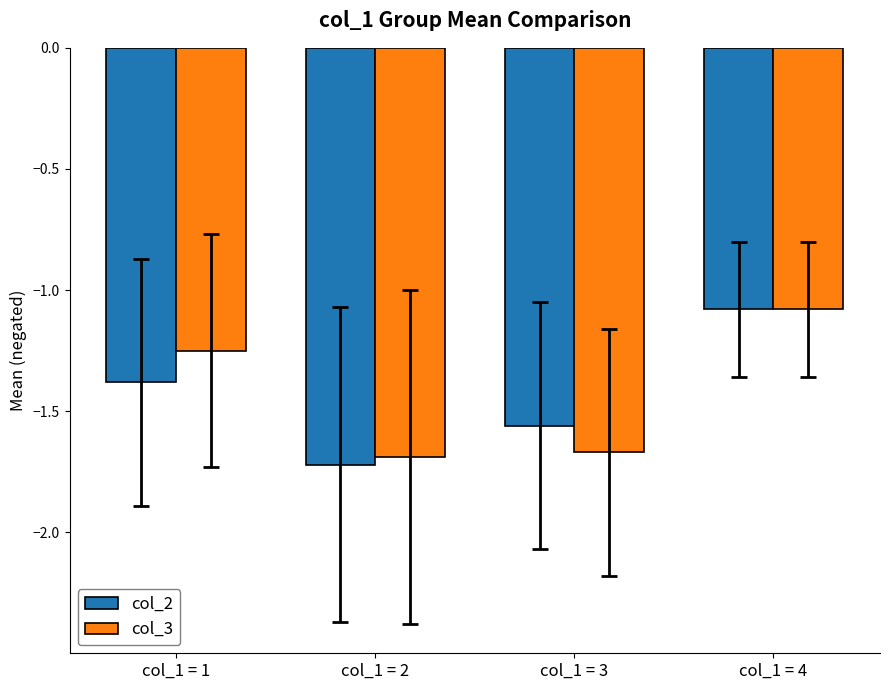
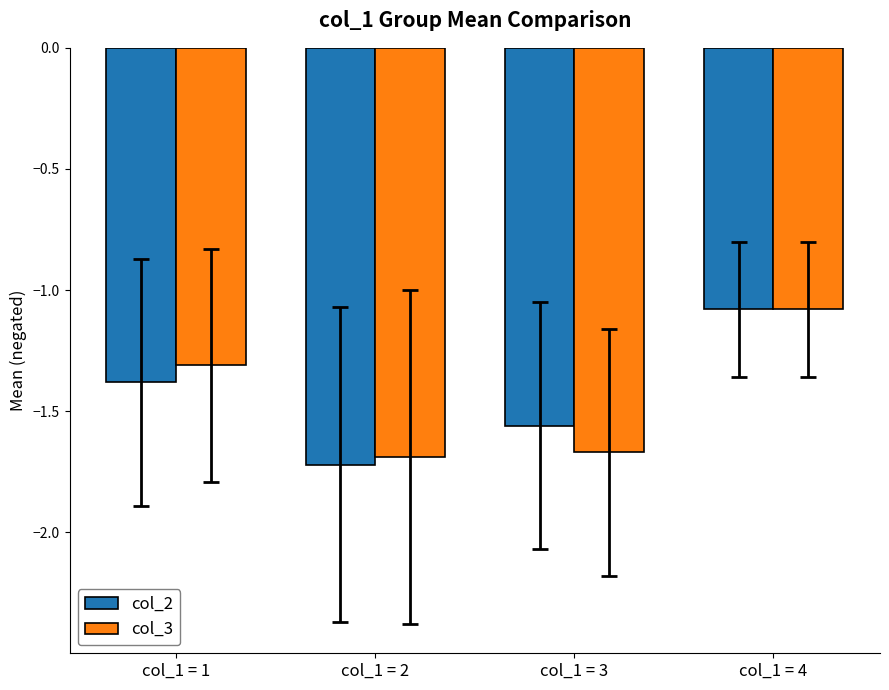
  {
    "col_3": {
-     "col_1 = 1": -1.25,
+     "col_1 = 1": -1.31,
      "col_1 = 2": -1.69,
      "col_1 = 3": -1.67,
      "col_1 = 4": -1.08
    }
  }
